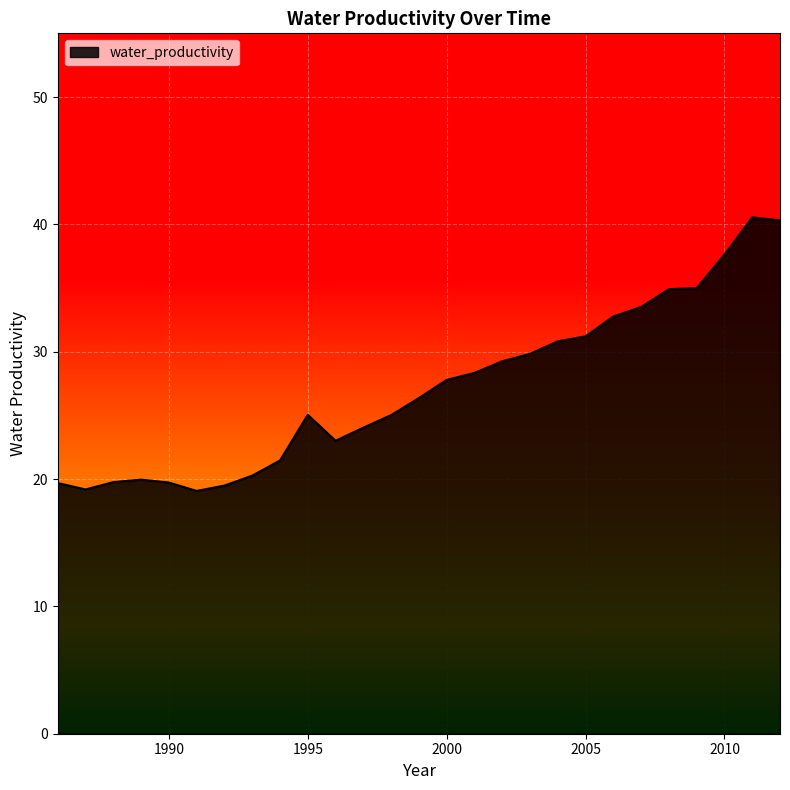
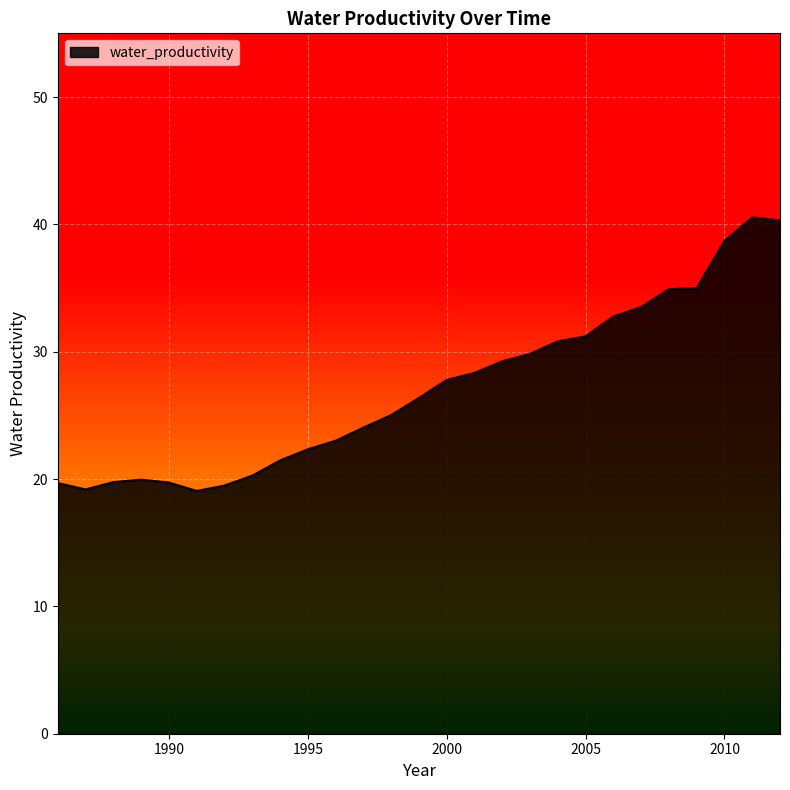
  {
    "1990": 19.7,
-   "1995": 25.0,
+   "1995": 22.3,
    "2000": 27.8,
    "2005": 31.2,
-   "2010": 37.6
+   "2010": 38.7
  }
